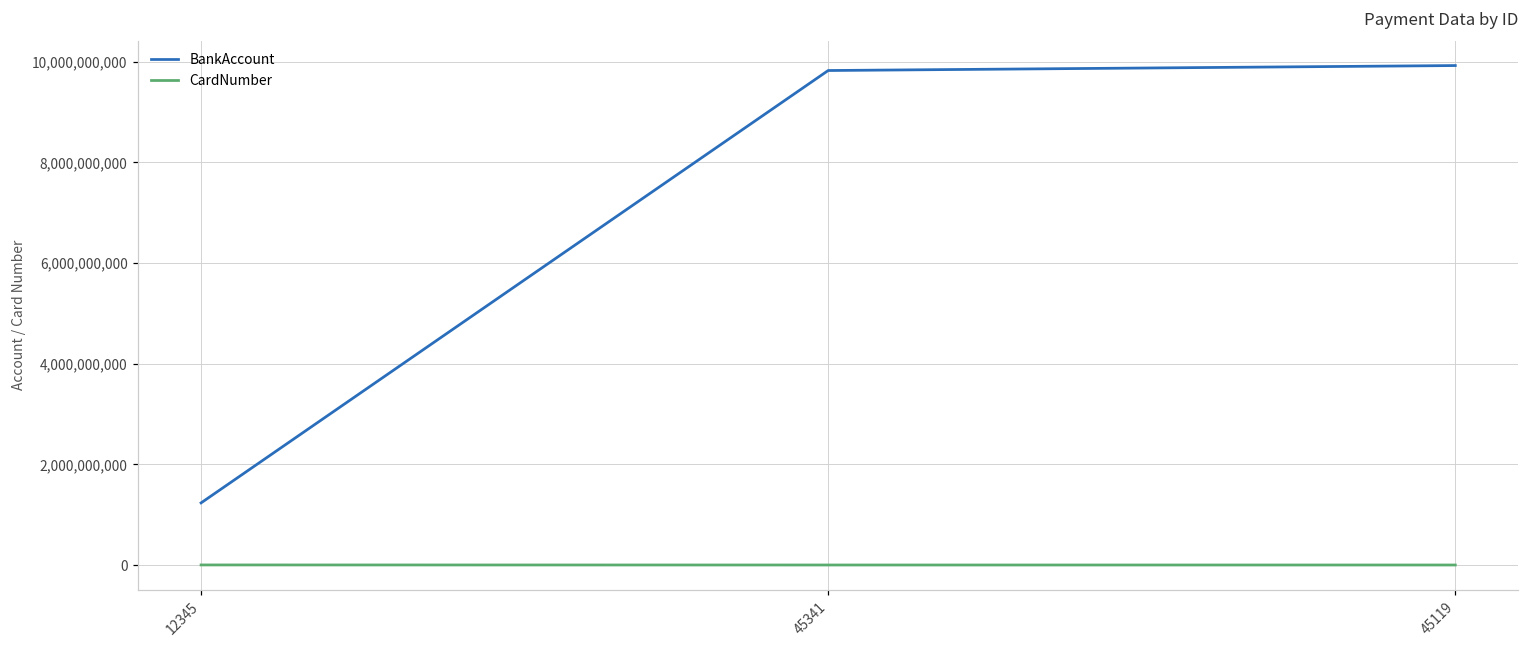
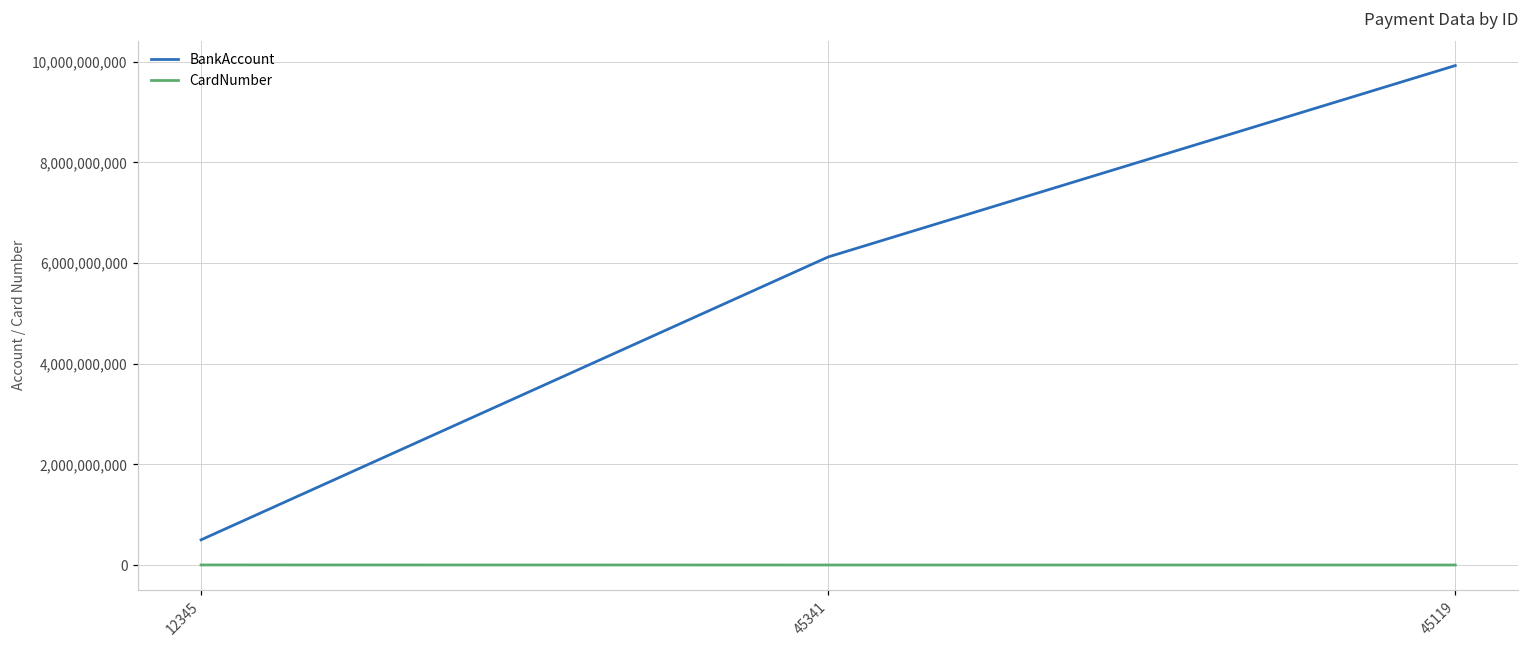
  {
    "BankAccount": {
-     "12345": "1,200,000,000",
-     "45341": "9,800,000,000",
+     "12345": "500,000,000",
+     "45341": "6,100,000,000",
      "45119": "9,900,000,000"
    },
    "CardNumber": {
      "12345": "0",
      "45341": "0",
      "45119": "0"
    }
  }
